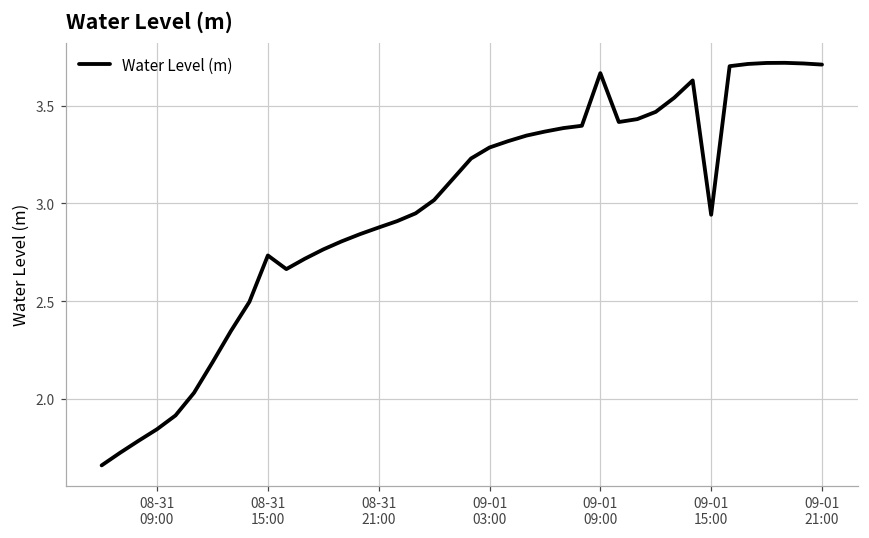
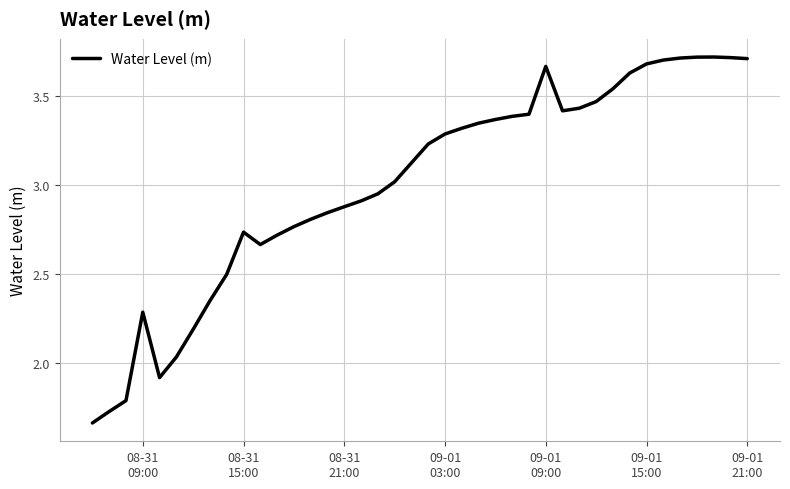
  {
-   "08-31 09:00": 1.84,
+   "08-31 09:00": 2.28,
    "08-31 15:00": 2.73,
    "08-31 21:00": 2.88,
    "09-01 03:00": 3.29,
    "09-01 09:00": 3.67,
-   "09-01 15:00": 2.94,
+   "09-01 15:00": 3.68,
    "09-01 21:00": 3.71
  }
